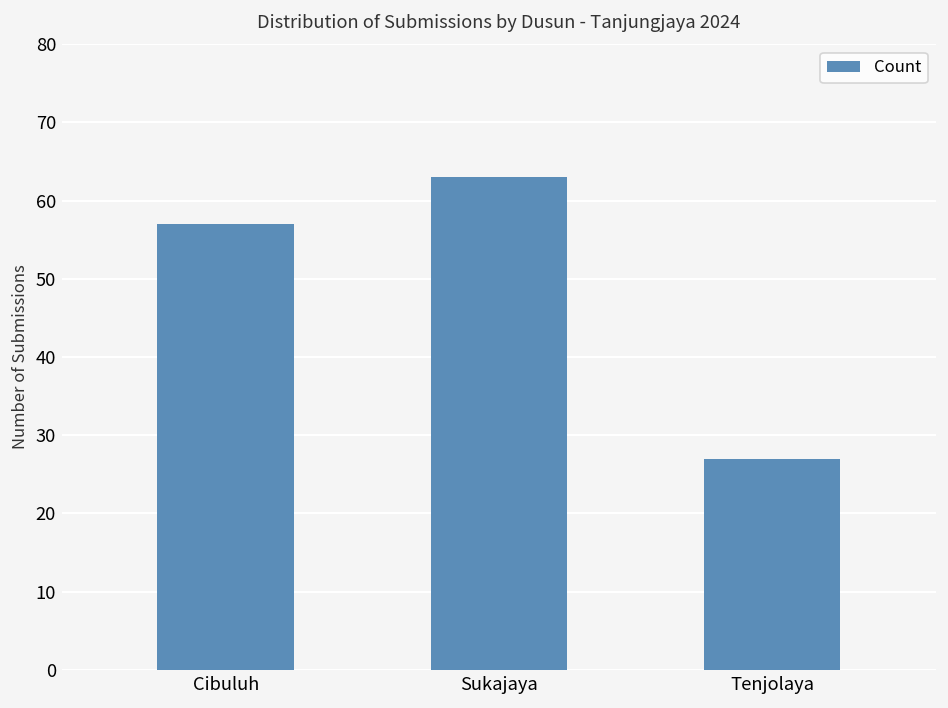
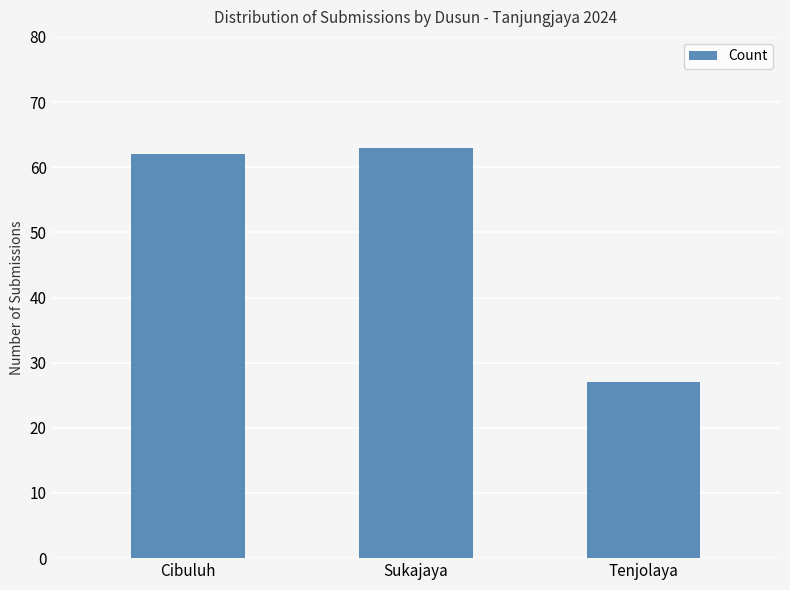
  {
-   "Cibuluh": 57,
+   "Cibuluh": 62,
    "Sukajaya": 63,
    "Tenjolaya": 27
  }
